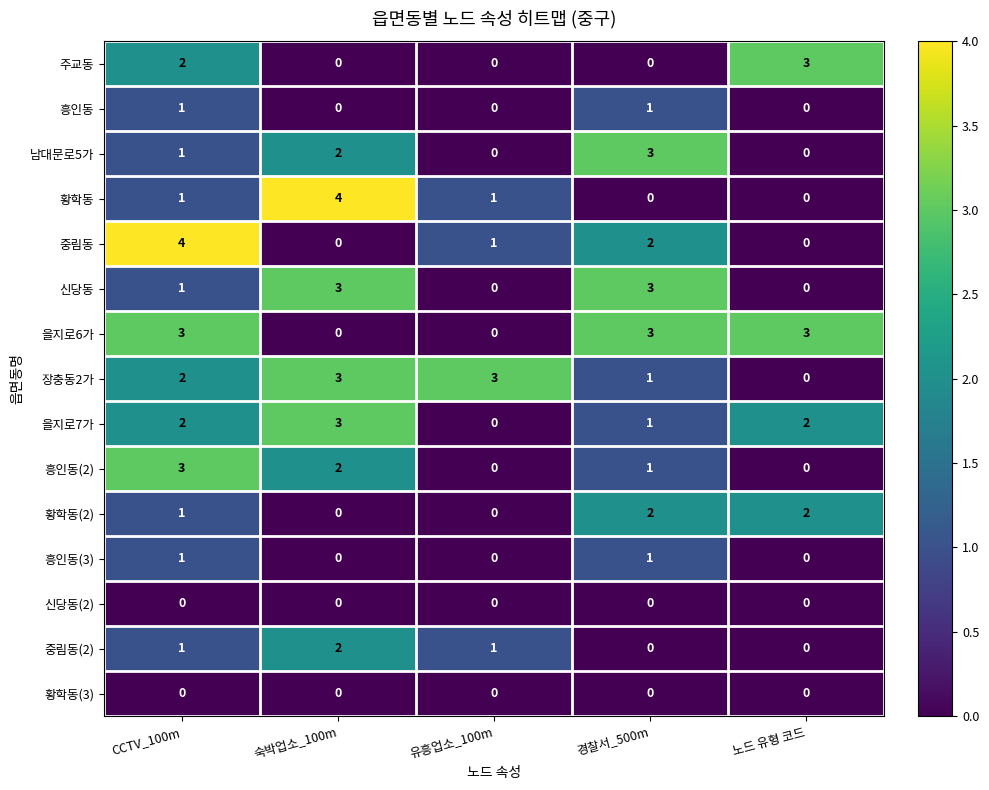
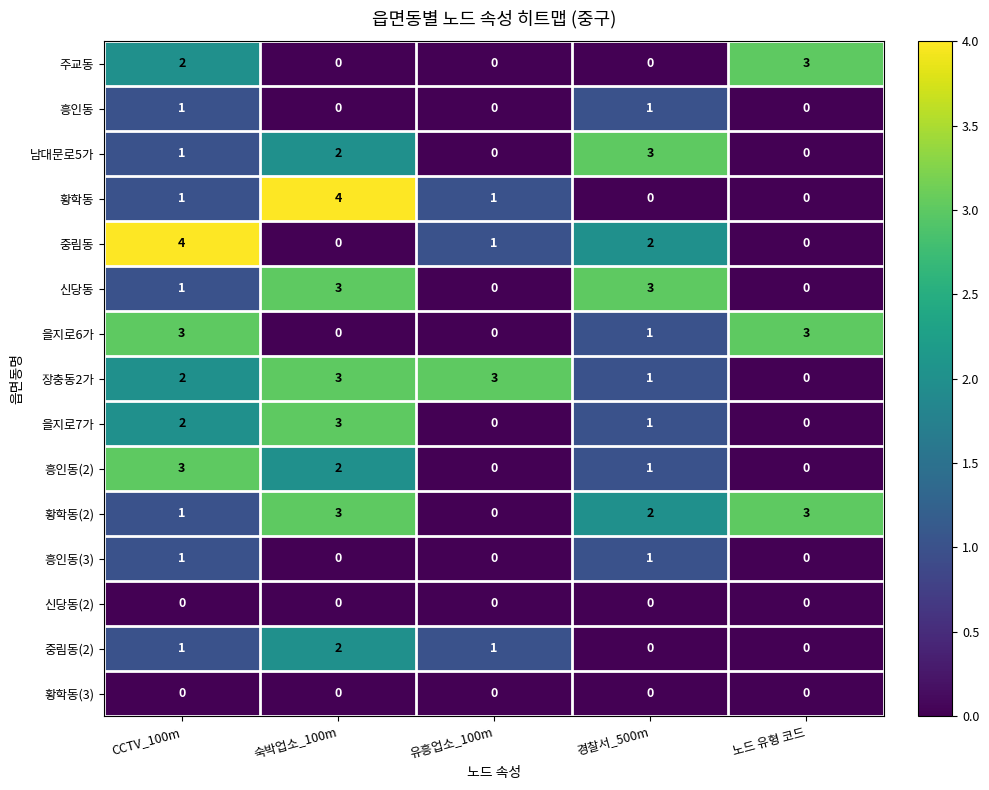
  {
    "주교동": {
      "CCTV_100m": 2,
      "숙박업소_100m": 0,
      "유흥업소_100m": 0,
      "경찰서_500m": 0,
      "노드 유형 코드": 3
    },
    "흥인동": {
      "CCTV_100m": 1,
      "숙박업소_100m": 0,
      "유흥업소_100m": 0,
      "경찰서_500m": 1,
      "노드 유형 코드": 0
    },
    "남대문로5가": {
      "CCTV_100m": 1,
      "숙박업소_100m": 2,
      "유흥업소_100m": 0,
      "경찰서_500m": 3,
      "노드 유형 코드": 0
    },
    "황학동": {
      "CCTV_100m": 1,
      "숙박업소_100m": 4,
      "유흥업소_100m": 1,
      "경찰서_500m": 0,
      "노드 유형 코드": 0
    },
    "중림동": {
      "CCTV_100m": 4,
      "숙박업소_100m": 0,
      "유흥업소_100m": 1,
      "경찰서_500m": 2,
      "노드 유형 코드": 0
    },
    "신당동": {
      "CCTV_100m": 1,
      "숙박업소_100m": 3,
      "유흥업소_100m": 0,
      "경찰서_500m": 3,
      "노드 유형 코드": 0
    },
    "을지로6가": {
      "CCTV_100m": 3,
      "숙박업소_100m": 0,
      "유흥업소_100m": 0,
-     "경찰서_500m": 3,
+     "경찰서_500m": 1,
      "노드 유형 코드": 3
    },
    "장충동2가": {
      "CCTV_100m": 2,
      "숙박업소_100m": 3,
      "유흥업소_100m": 3,
      "경찰서_500m": 1,
      "노드 유형 코드": 0
    },
    "을지로7가": {
      "CCTV_100m": 2,
      "숙박업소_100m": 3,
      "유흥업소_100m": 0,
      "경찰서_500m": 1,
-     "노드 유형 코드": 2
+     "노드 유형 코드": 0
    },
    "흥인동(2)": {
      "CCTV_100m": 3,
      "숙박업소_100m": 2,
      "유흥업소_100m": 0,
      "경찰서_500m": 1,
      "노드 유형 코드": 0
    },
    "황학동(2)": {
      "CCTV_100m": 1,
-     "숙박업소_100m": 0,
+     "숙박업소_100m": 3,
      "유흥업소_100m": 0,
      "경찰서_500m": 2,
-     "노드 유형 코드": 2
+     "노드 유형 코드": 3
    },
    "흥인동(3)": {
      "CCTV_100m": 1,
      "숙박업소_100m": 0,
      "유흥업소_100m": 0,
      "경찰서_500m": 1,
      "노드 유형 코드": 0
    },
    "신당동(2)": {
      "CCTV_100m": 0,
      "숙박업소_100m": 0,
      "유흥업소_100m": 0,
      "경찰서_500m": 0,
      "노드 유형 코드": 0
    },
    "중림동(2)": {
      "CCTV_100m": 1,
      "숙박업소_100m": 2,
      "유흥업소_100m": 1,
      "경찰서_500m": 0,
      "노드 유형 코드": 0
    },
    "황학동(3)": {
      "CCTV_100m": 0,
      "숙박업소_100m": 0,
      "유흥업소_100m": 0,
      "경찰서_500m": 0,
      "노드 유형 코드": 0
    }
  }
